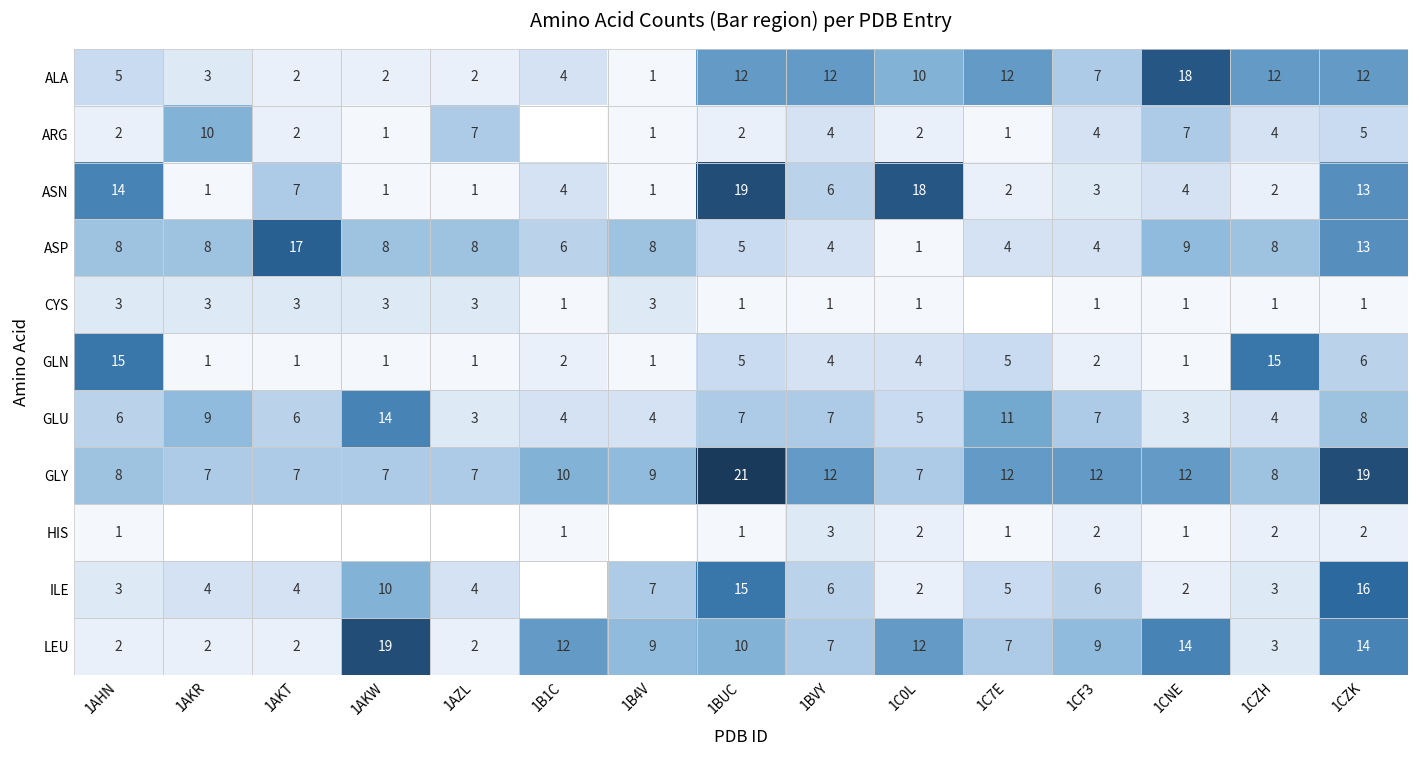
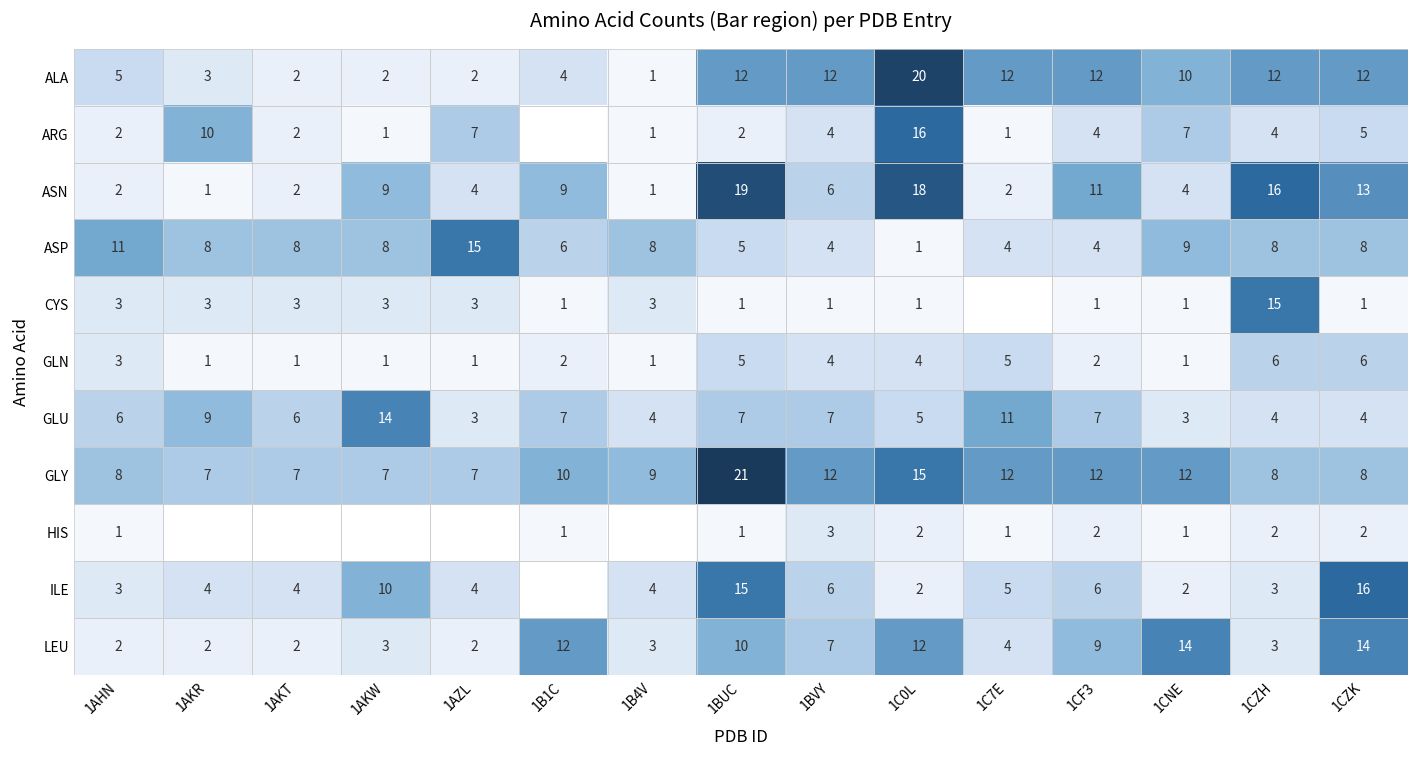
  {
    "ALA": {
      "1AHN": 5,
      "1AKR": 3,
      "1AKT": 2,
      "1AKW": 2,
      "1AZL": 2,
      "1B1C": 4,
      "1B4V": 1,
      "1BUC": 12,
      "1BVY": 12,
-     "1C0L": 10,
+     "1C0L": 20,
      "1C7E": 12,
-     "1CF3": 7,
-     "1CNE": 18,
+     "1CF3": 12,
+     "1CNE": 10,
      "1CZH": 12,
      "1CZK": 12
    },
    "ARG": {
      "1AHN": 2,
      "1AKR": 10,
      "1AKT": 2,
      "1AKW": 1,
      "1AZL": 7,
      "1B4V": 1,
      "1BUC": 2,
      "1BVY": 4,
-     "1C0L": 2,
+     "1C0L": 16,
      "1C7E": 1,
      "1CF3": 4,
      "1CNE": 7,
      "1CZH": 4,
      "1CZK": 5
    },
    "ASN": {
-     "1AHN": 14,
+     "1AHN": 2,
      "1AKR": 1,
-     "1AKT": 7,
-     "1AKW": 1,
-     "1AZL": 1,
-     "1B1C": 4,
+     "1AKT": 2,
+     "1AKW": 9,
+     "1AZL": 4,
+     "1B1C": 9,
      "1B4V": 1,
      "1BUC": 19,
      "1BVY": 6,
      "1C0L": 18,
      "1C7E": 2,
-     "1CF3": 3,
+     "1CF3": 11,
      "1CNE": 4,
-     "1CZH": 2,
+     "1CZH": 16,
      "1CZK": 13
    },
    "ASP": {
-     "1AHN": 8,
+     "1AHN": 11,
      "1AKR": 8,
-     "1AKT": 17,
+     "1AKT": 8,
      "1AKW": 8,
-     "1AZL": 8,
+     "1AZL": 15,
      "1B1C": 6,
      "1B4V": 8,
      "1BUC": 5,
      "1BVY": 4,
      "1C0L": 1,
      "1C7E": 4,
      "1CF3": 4,
      "1CNE": 9,
      "1CZH": 8,
-     "1CZK": 13
+     "1CZK": 8
    },
    "CYS": {
      "1AHN": 3,
      "1AKR": 3,
      "1AKT": 3,
      "1AKW": 3,
      "1AZL": 3,
      "1B1C": 1,
      "1B4V": 3,
      "1BUC": 1,
      "1BVY": 1,
      "1C0L": 1,
      "1CF3": 1,
      "1CNE": 1,
-     "1CZH": 1,
+     "1CZH": 15,
      "1CZK": 1
    },
    "GLN": {
-     "1AHN": 15,
+     "1AHN": 3,
      "1AKR": 1,
      "1AKT": 1,
      "1AKW": 1,
      "1AZL": 1,
      "1B1C": 2,
      "1B4V": 1,
      "1BUC": 5,
      "1BVY": 4,
      "1C0L": 4,
      "1C7E": 5,
      "1CF3": 2,
      "1CNE": 1,
-     "1CZH": 15,
+     "1CZH": 6,
      "1CZK": 6
    },
    "GLU": {
      "1AHN": 6,
      "1AKR": 9,
      "1AKT": 6,
      "1AKW": 14,
      "1AZL": 3,
-     "1B1C": 4,
+     "1B1C": 7,
      "1B4V": 4,
      "1BUC": 7,
      "1BVY": 7,
      "1C0L": 5,
      "1C7E": 11,
      "1CF3": 7,
      "1CNE": 3,
      "1CZH": 4,
-     "1CZK": 8
+     "1CZK": 4
    },
    "GLY": {
      "1AHN": 8,
      "1AKR": 7,
      "1AKT": 7,
      "1AKW": 7,
      "1AZL": 7,
      "1B1C": 10,
      "1B4V": 9,
      "1BUC": 21,
      "1BVY": 12,
-     "1C0L": 7,
+     "1C0L": 15,
      "1C7E": 12,
      "1CF3": 12,
      "1CNE": 12,
      "1CZH": 8,
-     "1CZK": 19
+     "1CZK": 8
    },
    "HIS": {
      "1AHN": 1,
      "1B1C": 1,
      "1BUC": 1,
      "1BVY": 3,
      "1C0L": 2,
      "1C7E": 1,
      "1CF3": 2,
      "1CNE": 1,
      "1CZH": 2,
      "1CZK": 2
    },
    "ILE": {
      "1AHN": 3,
      "1AKR": 4,
      "1AKT": 4,
      "1AKW": 10,
      "1AZL": 4,
-     "1B4V": 7,
+     "1B4V": 4,
      "1BUC": 15,
      "1BVY": 6,
      "1C0L": 2,
      "1C7E": 5,
      "1CF3": 6,
      "1CNE": 2,
      "1CZH": 3,
      "1CZK": 16
    },
    "LEU": {
      "1AHN": 2,
      "1AKR": 2,
      "1AKT": 2,
-     "1AKW": 19,
+     "1AKW": 3,
      "1AZL": 2,
      "1B1C": 12,
-     "1B4V": 9,
+     "1B4V": 3,
      "1BUC": 10,
      "1BVY": 7,
      "1C0L": 12,
-     "1C7E": 7,
+     "1C7E": 4,
      "1CF3": 9,
      "1CNE": 14,
      "1CZH": 3,
      "1CZK": 14
    }
  }
